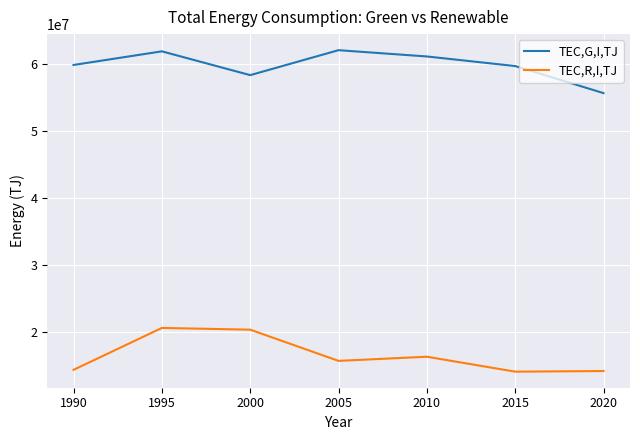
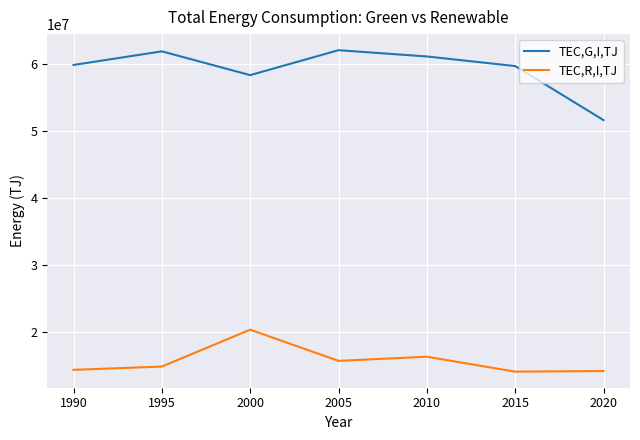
  {
    "TEC,G,I,TJ": {
      "1990": 60000000,
      "1995": 62000000,
      "2000": 58000000,
      "2005": 62000000,
      "2010": 61000000,
      "2015": 60000000,
-     "2020": 56000000
+     "2020": 52000000
    },
    "TEC,R,I,TJ": {
      "1990": 14000000,
-     "1995": 21000000,
+     "1995": 15000000,
      "2000": 20000000,
      "2005": 16000000,
      "2010": 16000000,
      "2015": 14000000,
      "2020": 14000000
    }
  }
